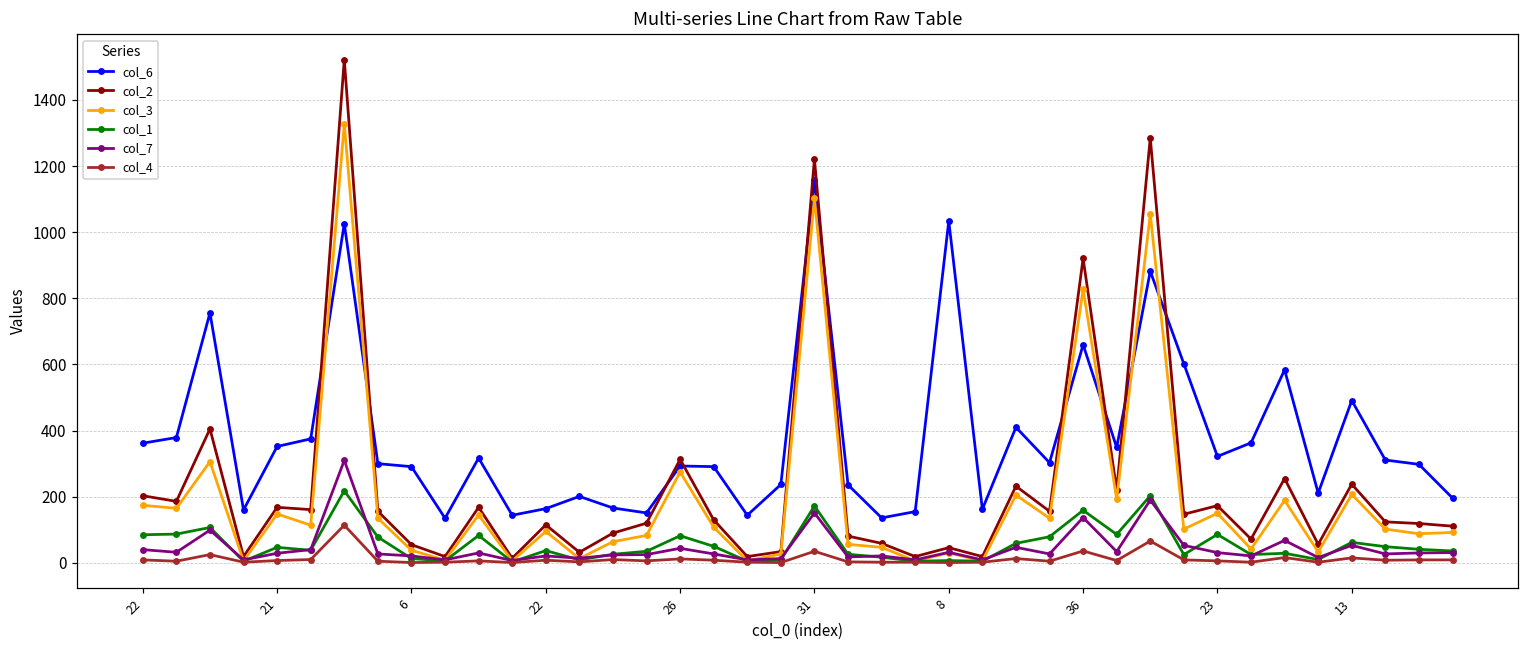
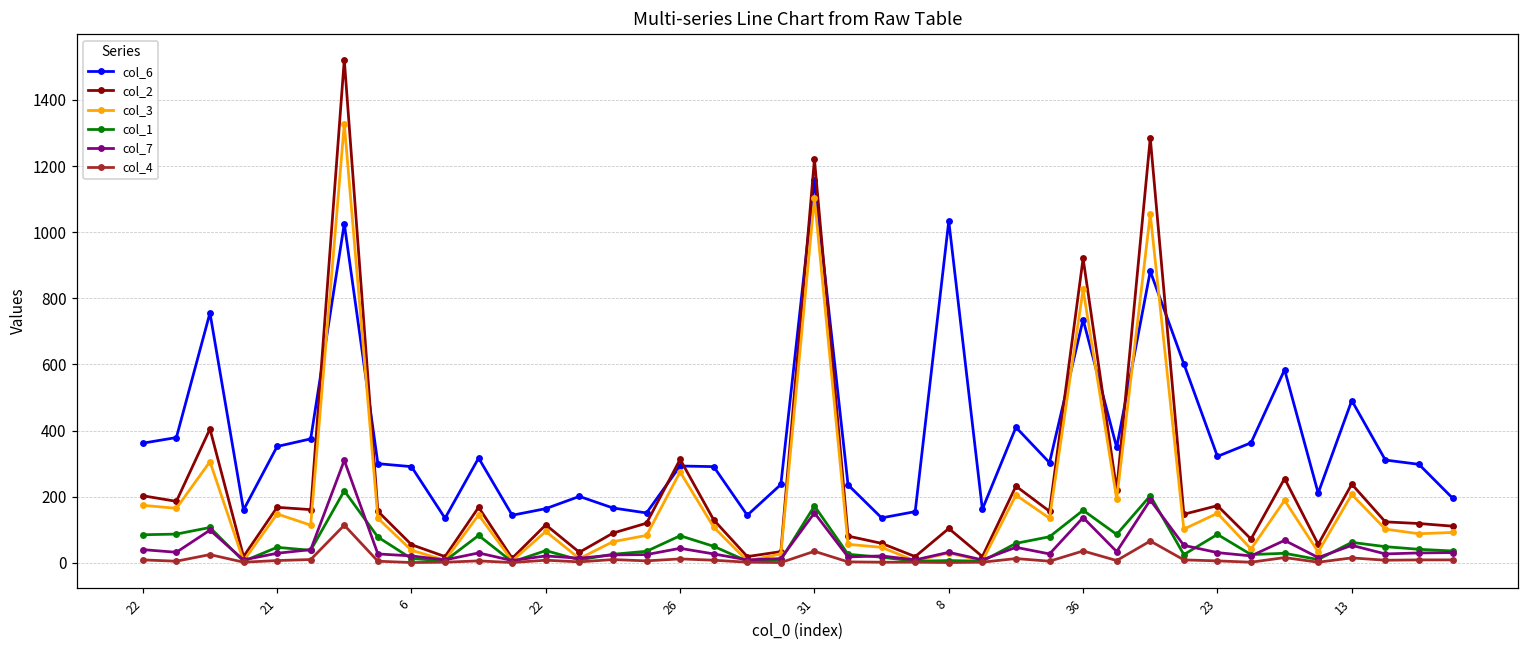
  {
    "col_6": {
      "8": 1030,
-     "36": 660
+     "36": 740
    },
    "col_2": {
-     "8": 50,
+     "8": 100,
      "36": 920
    },
    "col_3": {
      "36": 830
    },
    "col_1": {
      "36": 160
    },
    "col_7": {
      "36": 140
    },
    "col_4": {
      "36": 40
    }
  }
